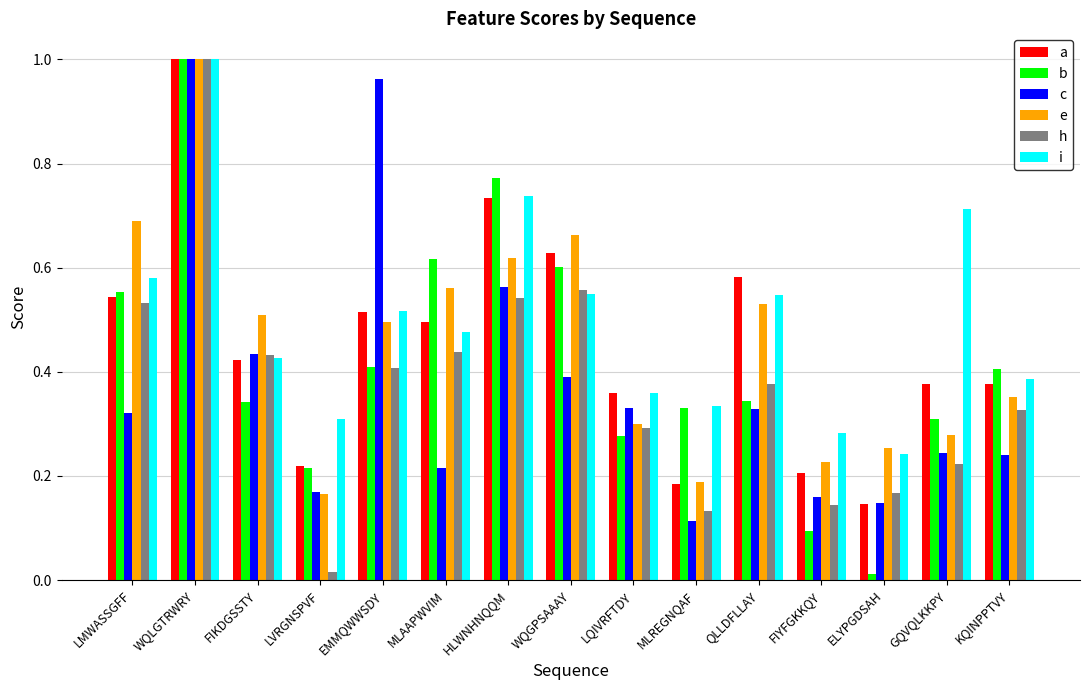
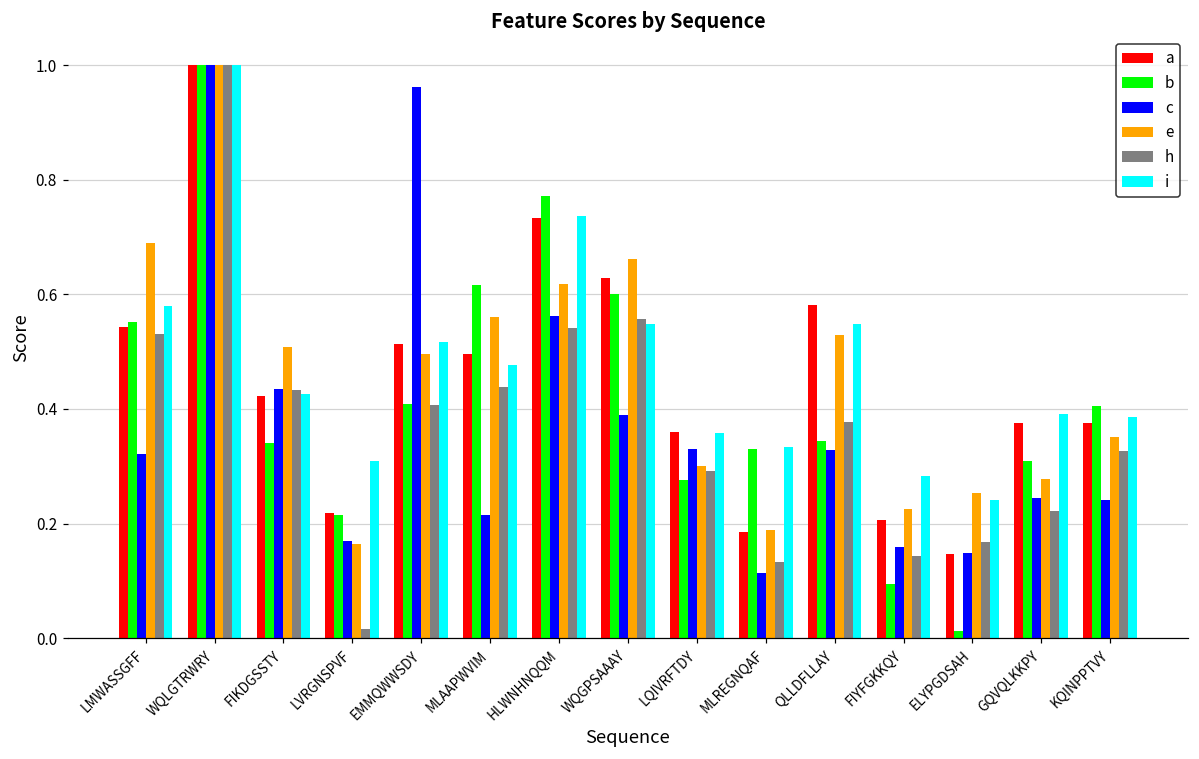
  {
    "a": {
      "LMWASSGFF": 0.54,
      "WQLGTRWRY": 1.00,
      "FIKDGSSTY": 0.42,
      "LVRGNSPVF": 0.22,
      "EMMQWWSDY": 0.51,
      "MLAAPWVIM": 0.50,
      "HLWNHNQQM": 0.73,
      "WQGPSAAAY": 0.63,
      "LQIVRFTDY": 0.36,
      "MLREGNQAF": 0.19,
      "QLLDFLLAY": 0.58,
      "FIYFGKKQY": 0.21,
      "ELYPGDSAH": 0.15,
      "GQVQLKKPY": 0.38,
      "KQINPPTVY": 0.38
    },
    "b": {
      "LMWASSGFF": 0.55,
      "WQLGTRWRY": 1.00,
      "FIKDGSSTY": 0.34,
      "LVRGNSPVF": 0.21,
      "EMMQWWSDY": 0.41,
      "MLAAPWVIM": 0.62,
      "HLWNHNQQM": 0.77,
      "WQGPSAAAY": 0.60,
      "LQIVRFTDY": 0.28,
      "MLREGNQAF": 0.33,
      "QLLDFLLAY": 0.34,
      "FIYFGKKQY": 0.09,
      "ELYPGDSAH": 0.01,
      "GQVQLKKPY": 0.31,
      "KQINPPTVY": 0.41
    },
    "c": {
      "LMWASSGFF": 0.32,
      "WQLGTRWRY": 1.00,
      "FIKDGSSTY": 0.44,
      "LVRGNSPVF": 0.17,
      "EMMQWWSDY": 0.96,
      "MLAAPWVIM": 0.21,
      "HLWNHNQQM": 0.56,
      "WQGPSAAAY": 0.39,
      "LQIVRFTDY": 0.33,
      "MLREGNQAF": 0.11,
      "QLLDFLLAY": 0.33,
      "FIYFGKKQY": 0.16,
      "ELYPGDSAH": 0.15,
      "GQVQLKKPY": 0.24,
      "KQINPPTVY": 0.24
    },
    "e": {
      "LMWASSGFF": 0.69,
      "WQLGTRWRY": 1.00,
      "FIKDGSSTY": 0.51,
      "LVRGNSPVF": 0.17,
      "EMMQWWSDY": 0.50,
      "MLAAPWVIM": 0.56,
      "HLWNHNQQM": 0.62,
      "WQGPSAAAY": 0.66,
      "LQIVRFTDY": 0.30,
      "MLREGNQAF": 0.19,
      "QLLDFLLAY": 0.53,
      "FIYFGKKQY": 0.23,
      "ELYPGDSAH": 0.25,
      "GQVQLKKPY": 0.28,
      "KQINPPTVY": 0.35
    },
    "h": {
      "LMWASSGFF": 0.53,
      "WQLGTRWRY": 1.00,
      "FIKDGSSTY": 0.43,
      "LVRGNSPVF": 0.02,
      "EMMQWWSDY": 0.41,
      "MLAAPWVIM": 0.44,
      "HLWNHNQQM": 0.54,
      "WQGPSAAAY": 0.56,
      "LQIVRFTDY": 0.29,
      "MLREGNQAF": 0.13,
      "QLLDFLLAY": 0.38,
      "FIYFGKKQY": 0.14,
      "ELYPGDSAH": 0.17,
      "GQVQLKKPY": 0.22,
      "KQINPPTVY": 0.33
    },
    "i": {
      "LMWASSGFF": 0.58,
      "WQLGTRWRY": 1.00,
      "FIKDGSSTY": 0.43,
      "LVRGNSPVF": 0.31,
      "EMMQWWSDY": 0.52,
      "MLAAPWVIM": 0.48,
      "HLWNHNQQM": 0.74,
      "WQGPSAAAY": 0.55,
      "LQIVRFTDY": 0.36,
      "MLREGNQAF": 0.33,
      "QLLDFLLAY": 0.55,
      "FIYFGKKQY": 0.28,
      "ELYPGDSAH": 0.24,
-     "GQVQLKKPY": 0.71,
+     "GQVQLKKPY": 0.39,
      "KQINPPTVY": 0.39
    }
  }
